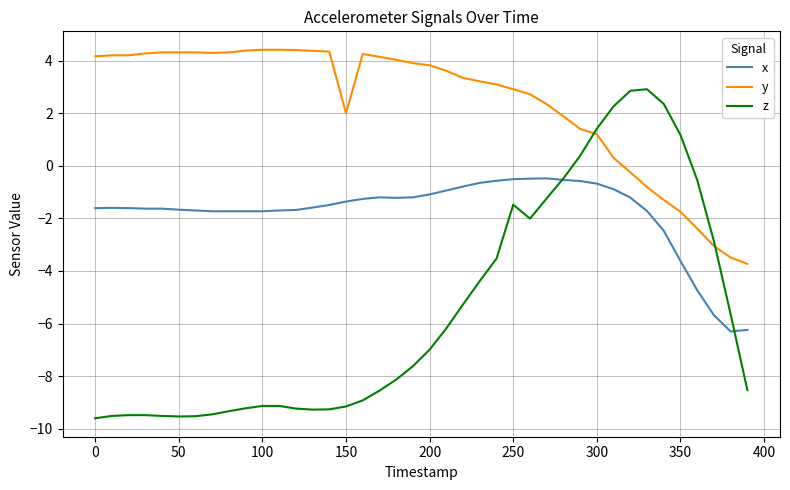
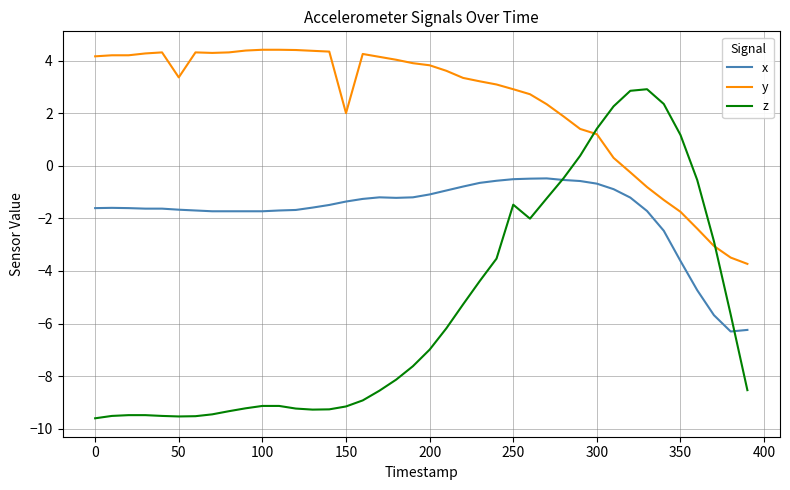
  {
    "x": {
      "0": -1.6,
      "50": -1.7,
      "100": -1.7,
      "150": -1.4,
      "200": -1.1,
      "250": -0.5,
      "300": -0.7,
      "350": -3.6
    },
    "y": {
      "0": 4.2,
-     "50": 4.3,
+     "50": 3.4,
      "100": 4.4,
      "150": 2.0,
      "200": 3.8,
      "250": 2.9,
      "300": 1.2,
      "350": -1.8
    },
    "z": {
      "0": -9.6,
      "50": -9.5,
      "100": -9.1,
      "150": -9.2,
      "200": -7.0,
      "250": -1.5,
      "300": 1.4,
      "350": 1.2
    }
  }
